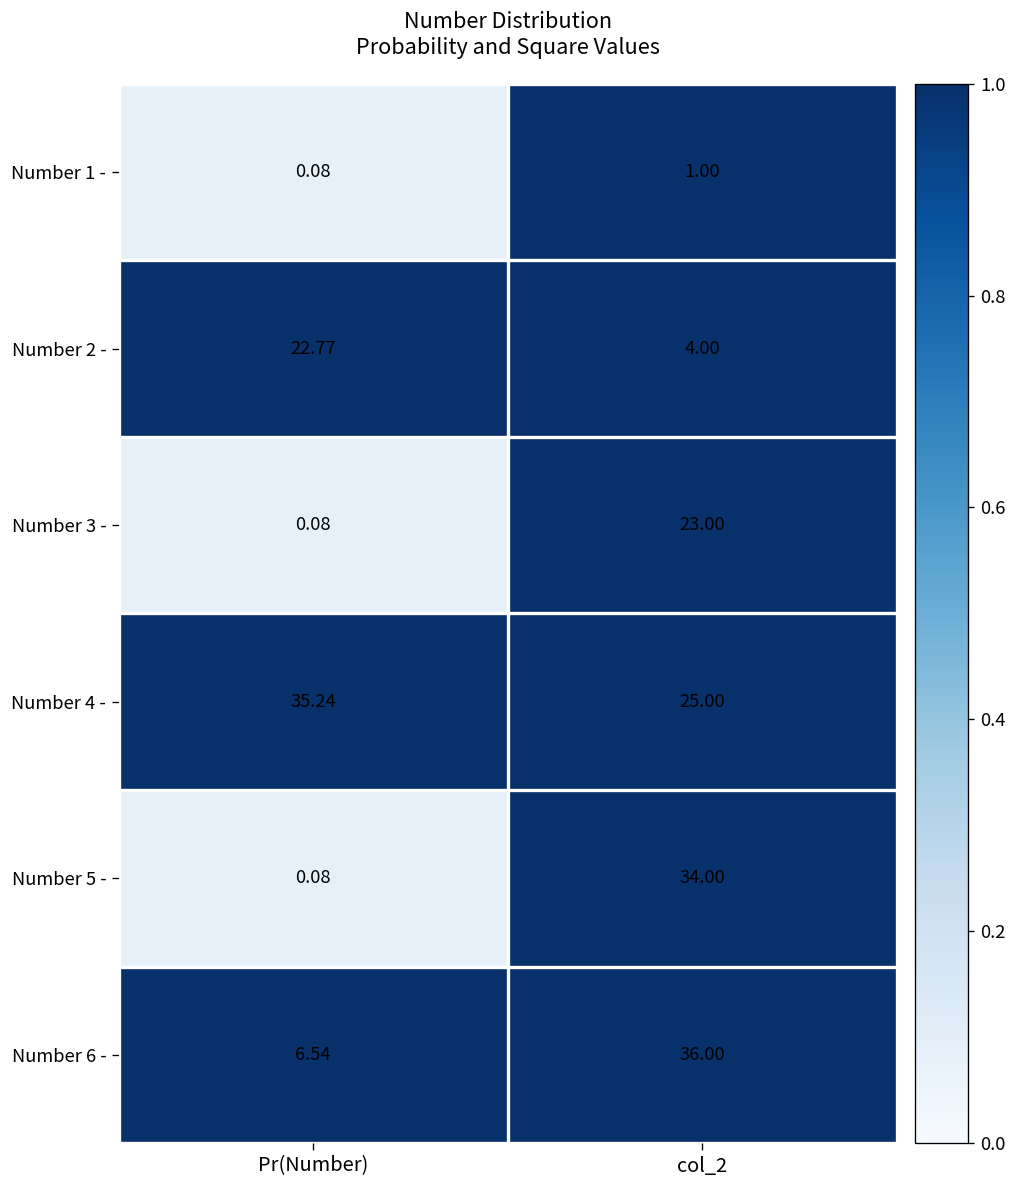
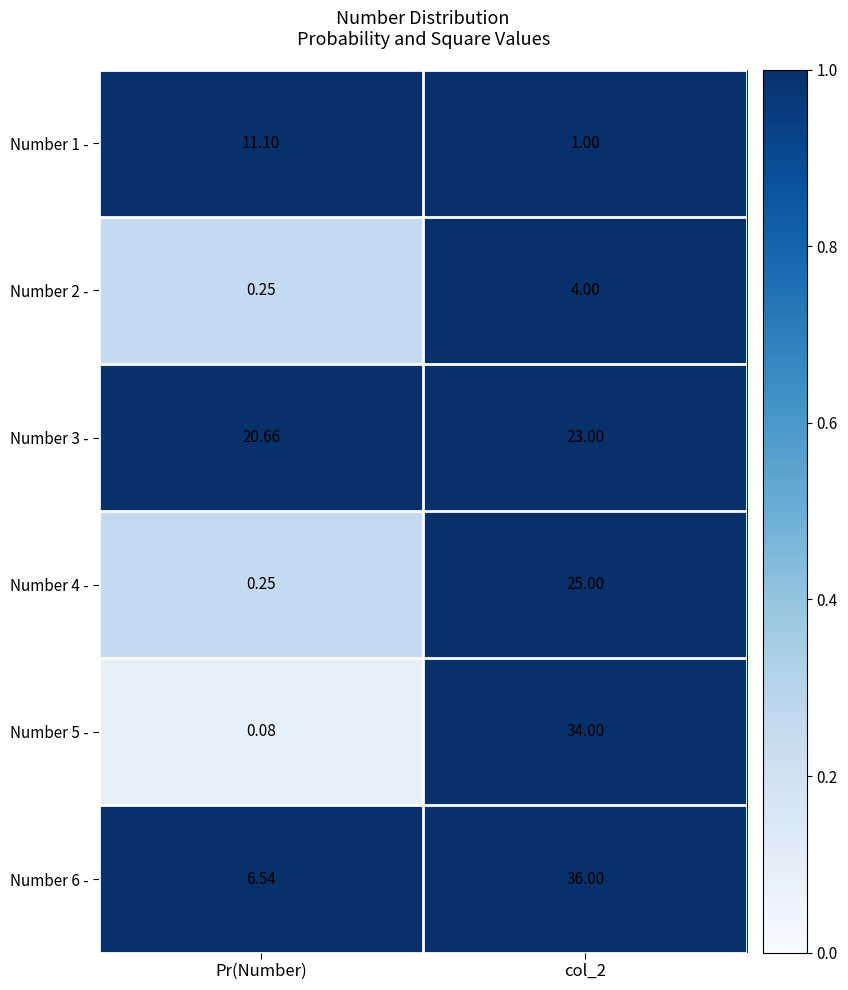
  {
    "Number 1 -": {
-     "Pr(Number)": 0.08,
+     "Pr(Number)": 11.10,
      "col_2": 1.00
    },
    "Number 2 -": {
-     "Pr(Number)": 22.77,
+     "Pr(Number)": 0.25,
      "col_2": 4.00
    },
    "Number 3 -": {
-     "Pr(Number)": 0.08,
+     "Pr(Number)": 20.66,
      "col_2": 23.00
    },
    "Number 4 -": {
-     "Pr(Number)": 35.24,
+     "Pr(Number)": 0.25,
      "col_2": 25.00
    },
    "Number 5 -": {
      "Pr(Number)": 0.08,
      "col_2": 34.00
    },
    "Number 6 -": {
      "Pr(Number)": 6.54,
      "col_2": 36.00
    }
  }
